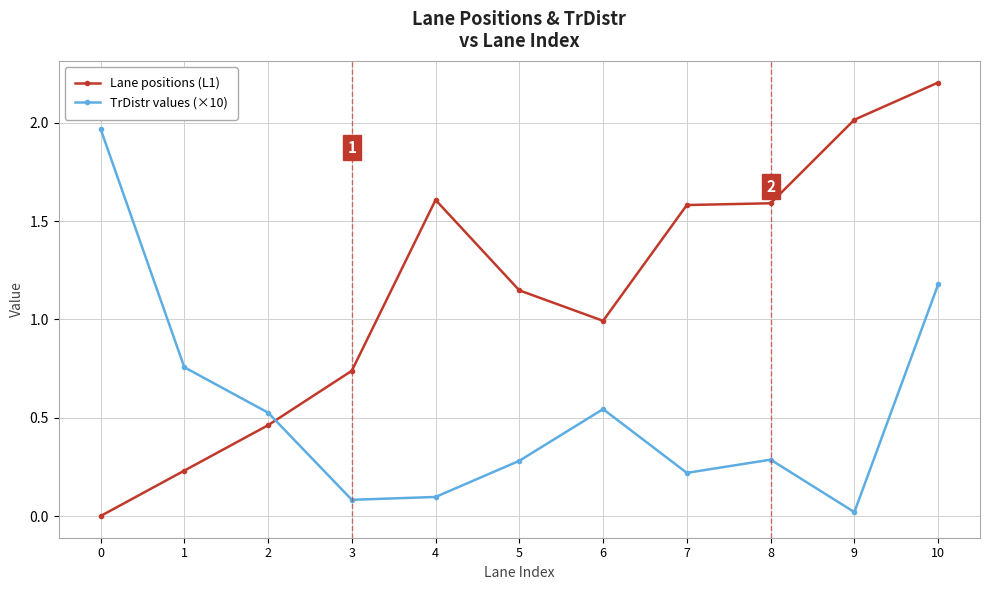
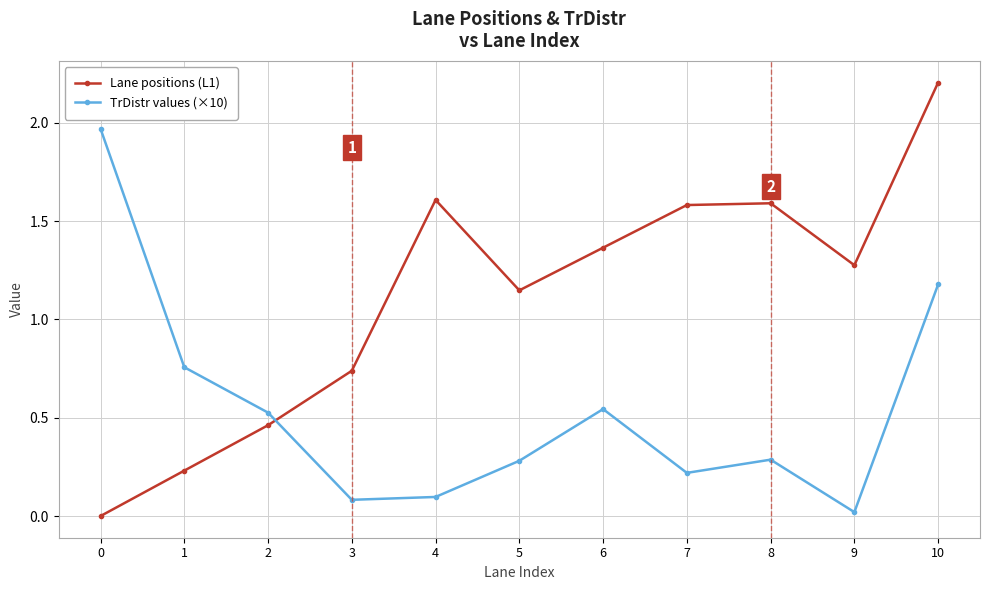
  {
    "Lane positions (L1)": {
      "0": 0.00,
      "1": 0.23,
      "2": 0.46,
      "3": 0.74,
      "4": 1.61,
      "5": 1.15,
-     "6": 0.99,
+     "6": 1.37,
      "7": 1.58,
-     "9": 2.02,
+     "9": 1.28,
      "10": 2.21
    },
    "TrDistr values (×10)": {
      "0": 1.97,
      "1": 0.76,
      "2": 0.53,
      "3": 0.08,
      "4": 0.10,
      "5": 0.28,
      "6": 0.54,
      "7": 0.22,
      "8": 0.29,
      "9": 0.02,
      "10": 1.18
    }
  }
